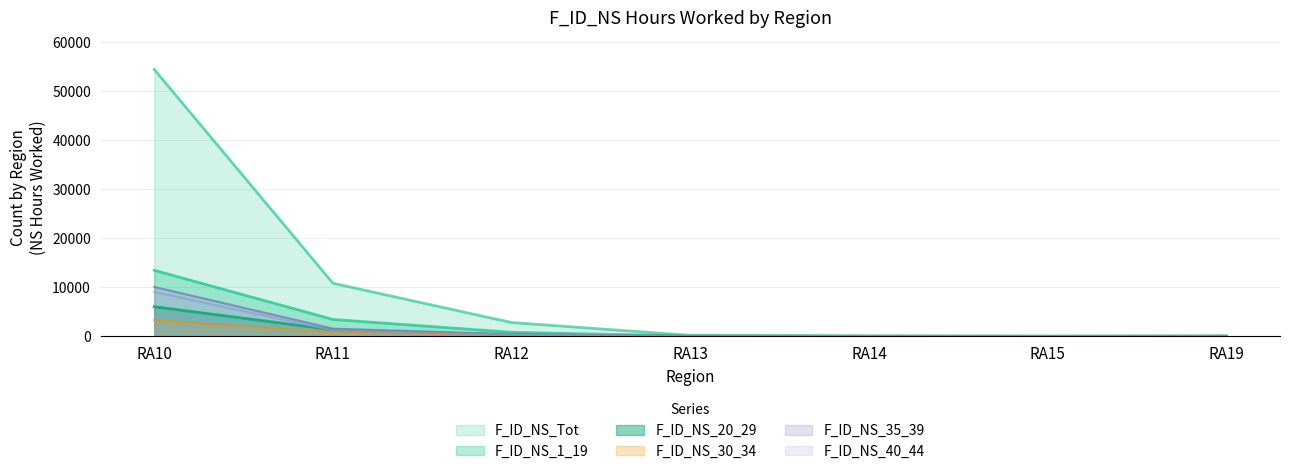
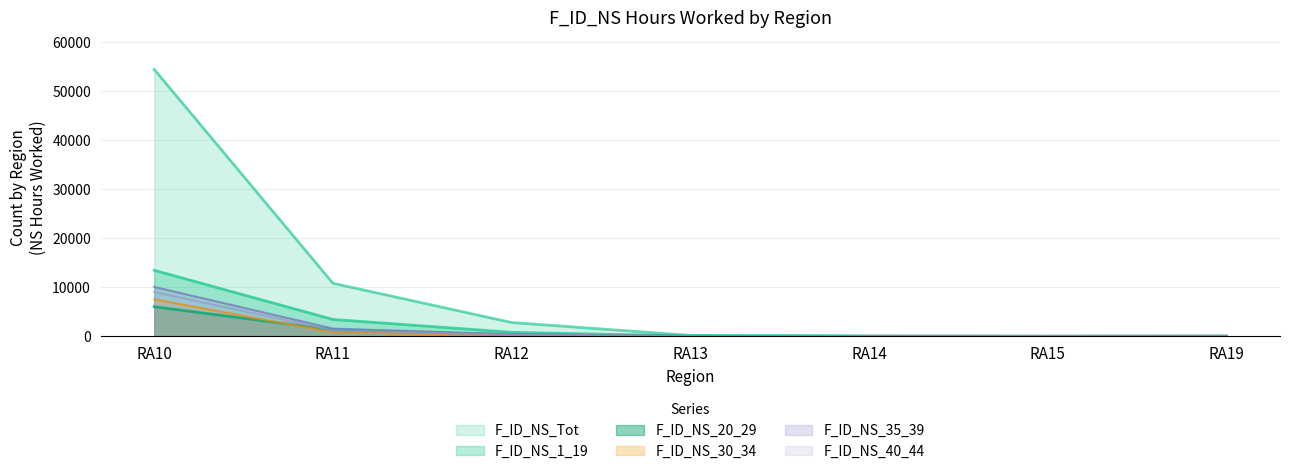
  {
    "F_ID_NS_30_34": {
-     "RA10": 3000
+     "RA10": 8000
    }
  }
